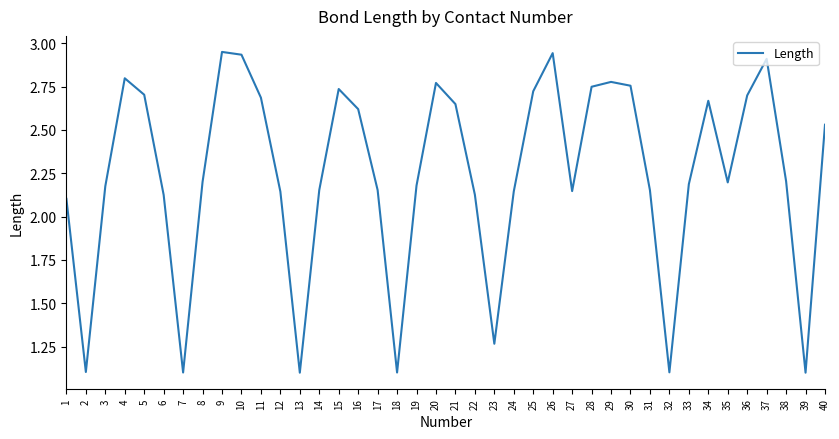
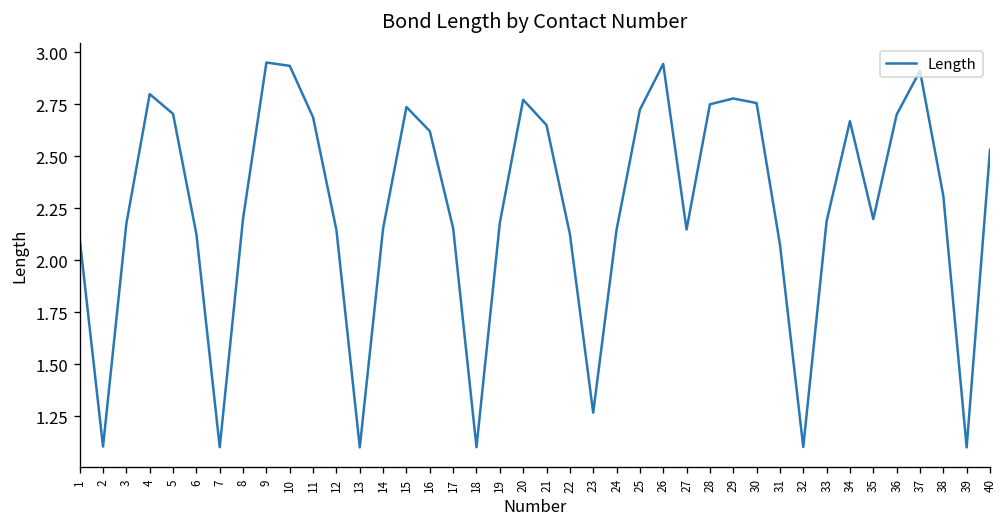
  {
    "1": 2.10,
    "2": 1.10,
    "3": 2.18,
    "4": 2.80,
    "5": 2.70,
    "6": 2.13,
    "7": 1.10,
    "8": 2.20,
    "9": 2.95,
    "10": 2.93,
    "11": 2.69,
    "12": 2.14,
    "13": 1.10,
    "14": 2.15,
    "15": 2.74,
    "16": 2.62,
    "17": 2.15,
    "18": 1.10,
    "19": 2.18,
    "20": 2.77,
    "21": 2.65,
    "22": 2.13,
    "23": 1.27,
    "24": 2.15,
    "25": 2.72,
    "26": 2.94,
    "27": 2.15,
    "28": 2.75,
    "29": 2.78,
    "30": 2.76,
-   "31": 2.15,
+   "31": 2.08,
    "32": 1.10,
    "33": 2.19,
    "34": 2.67,
    "35": 2.20,
    "36": 2.70,
-   "38": 2.20,
+   "38": 2.31,
    "39": 1.10,
    "40": 2.53
  }
